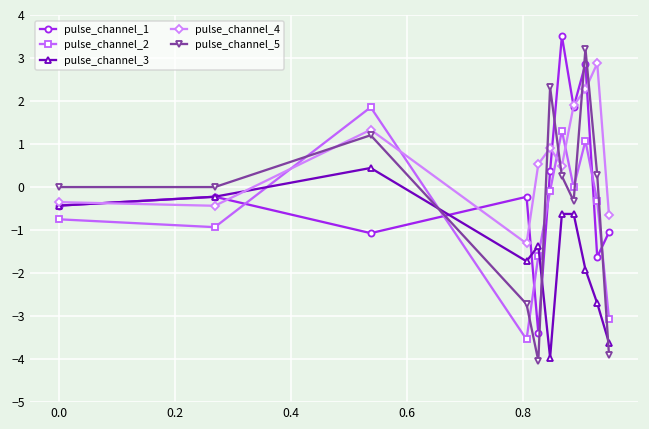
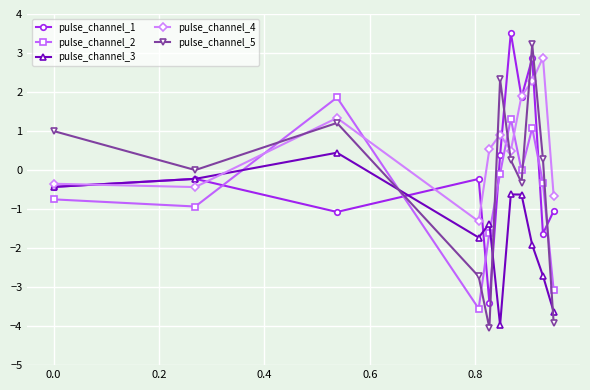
  {
    "pulse_channel_5": {
-     "0.0": 0
+     "0.0": 1
    }
  }
